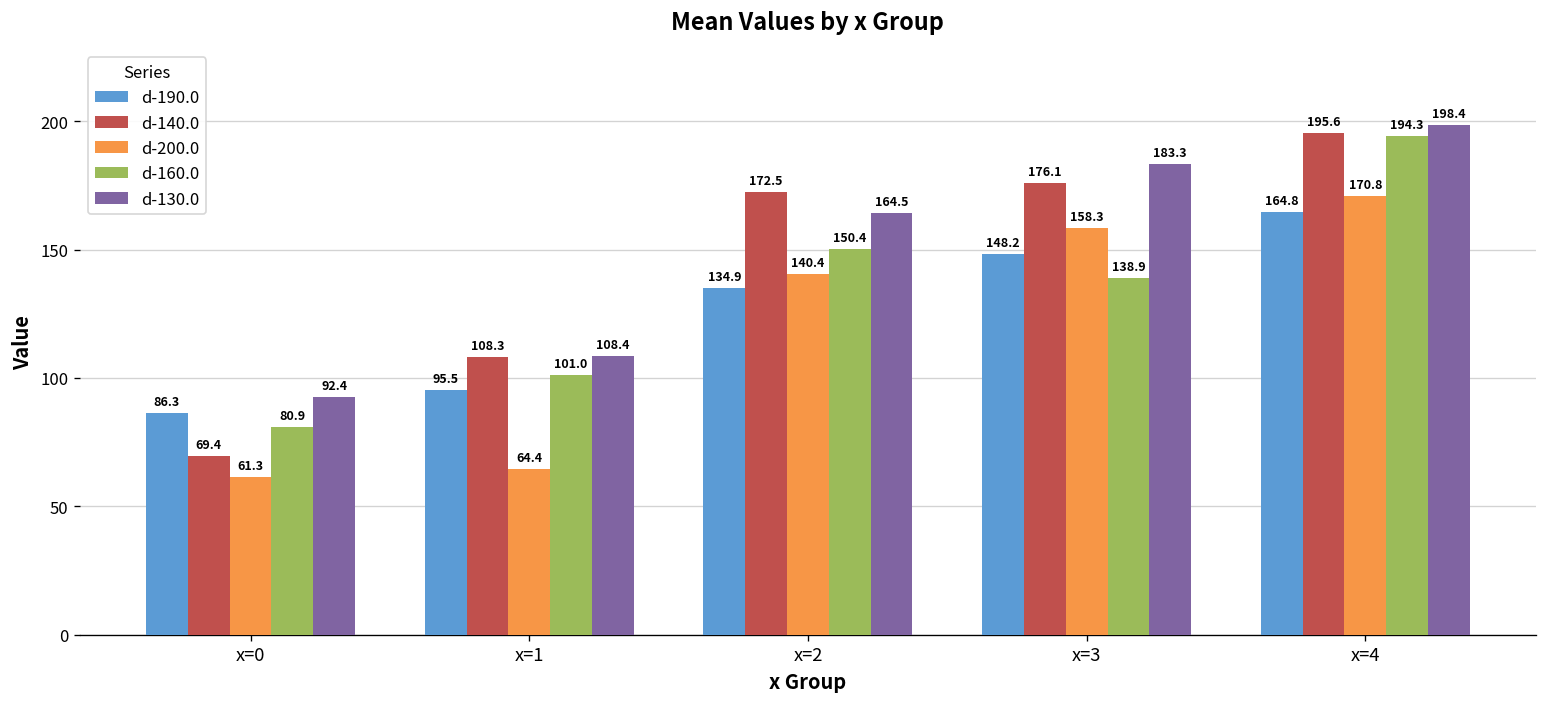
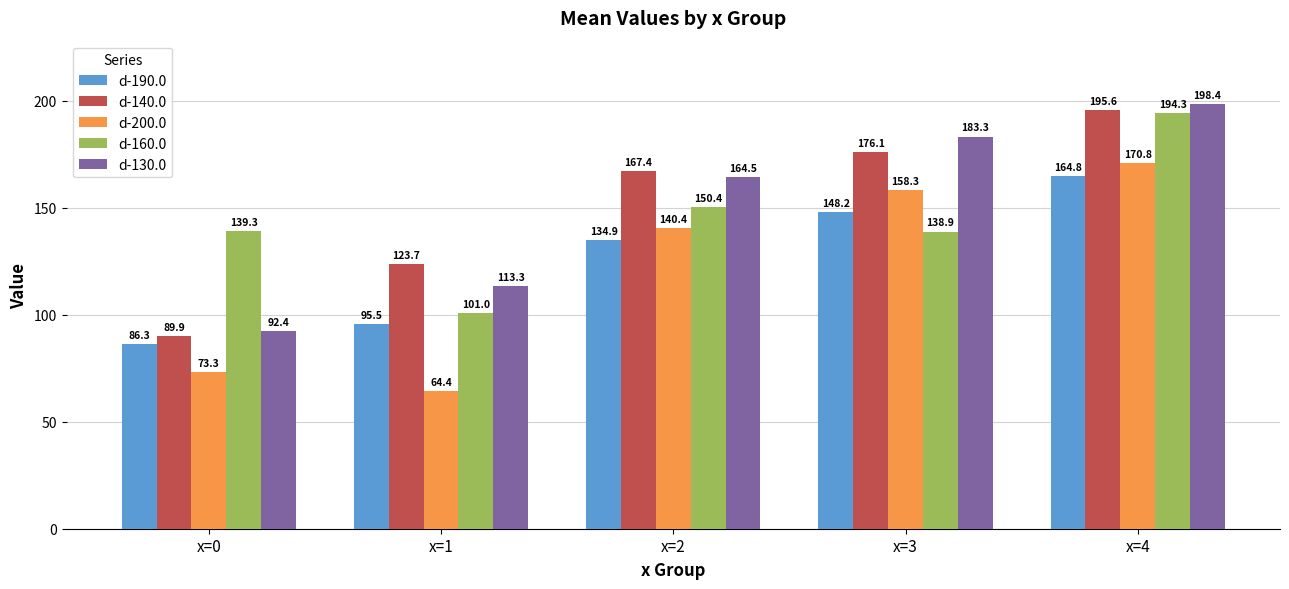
  {
    "d-190.0": {
      "x=0": 86.3,
      "x=1": 95.5,
      "x=2": 134.9,
      "x=3": 148.2,
      "x=4": 164.8
    },
    "d-140.0": {
-     "x=0": 69.4,
-     "x=1": 108.3,
-     "x=2": 172.5,
+     "x=0": 89.9,
+     "x=1": 123.7,
+     "x=2": 167.4,
      "x=3": 176.1,
      "x=4": 195.6
    },
    "d-200.0": {
-     "x=0": 61.3,
+     "x=0": 73.3,
      "x=1": 64.4,
      "x=2": 140.4,
      "x=3": 158.3,
      "x=4": 170.8
    },
    "d-160.0": {
-     "x=0": 80.9,
+     "x=0": 139.3,
      "x=1": 101.0,
      "x=2": 150.4,
      "x=3": 138.9,
      "x=4": 194.3
    },
    "d-130.0": {
      "x=0": 92.4,
-     "x=1": 108.4,
+     "x=1": 113.3,
      "x=2": 164.5,
      "x=3": 183.3,
      "x=4": 198.4
    }
  }
